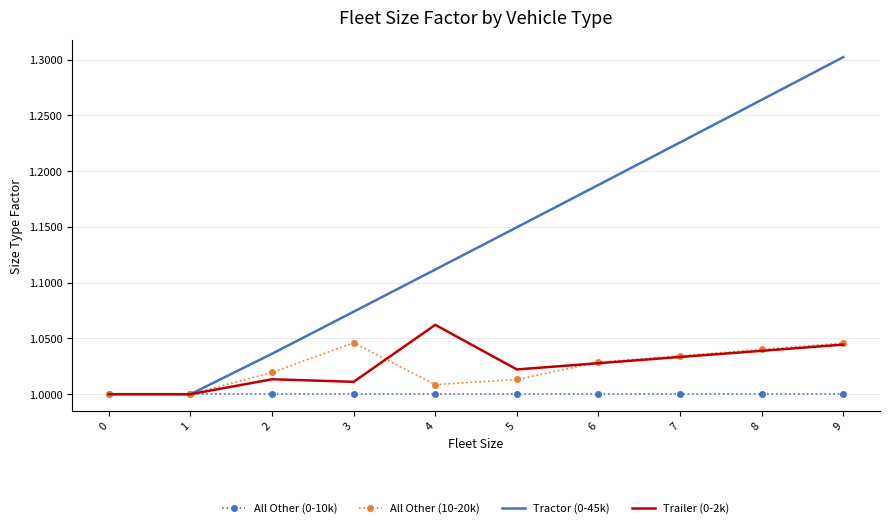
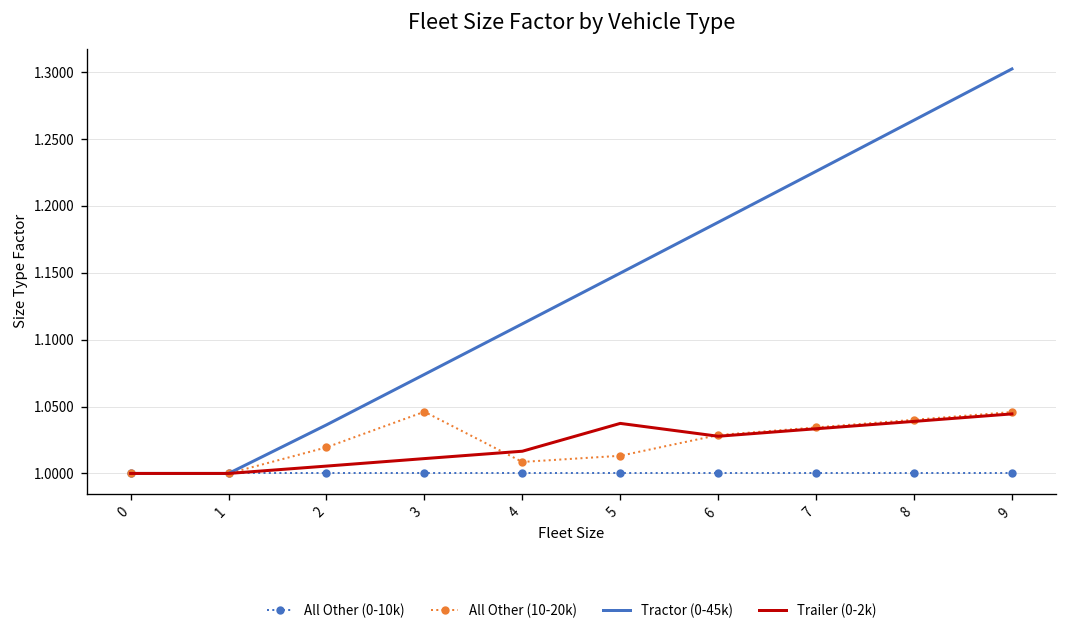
  {
    "All Other (10-20k)": {
      "2": 1.020,
      "3": 1.046,
      "4": 1.009,
      "5": 1.013
    },
    "Trailer (0-2k)": {
-     "2": 1.013,
+     "2": 1.006,
      "3": 1.011,
-     "4": 1.062,
-     "5": 1.022
+     "4": 1.017,
+     "5": 1.037
    }
  }
